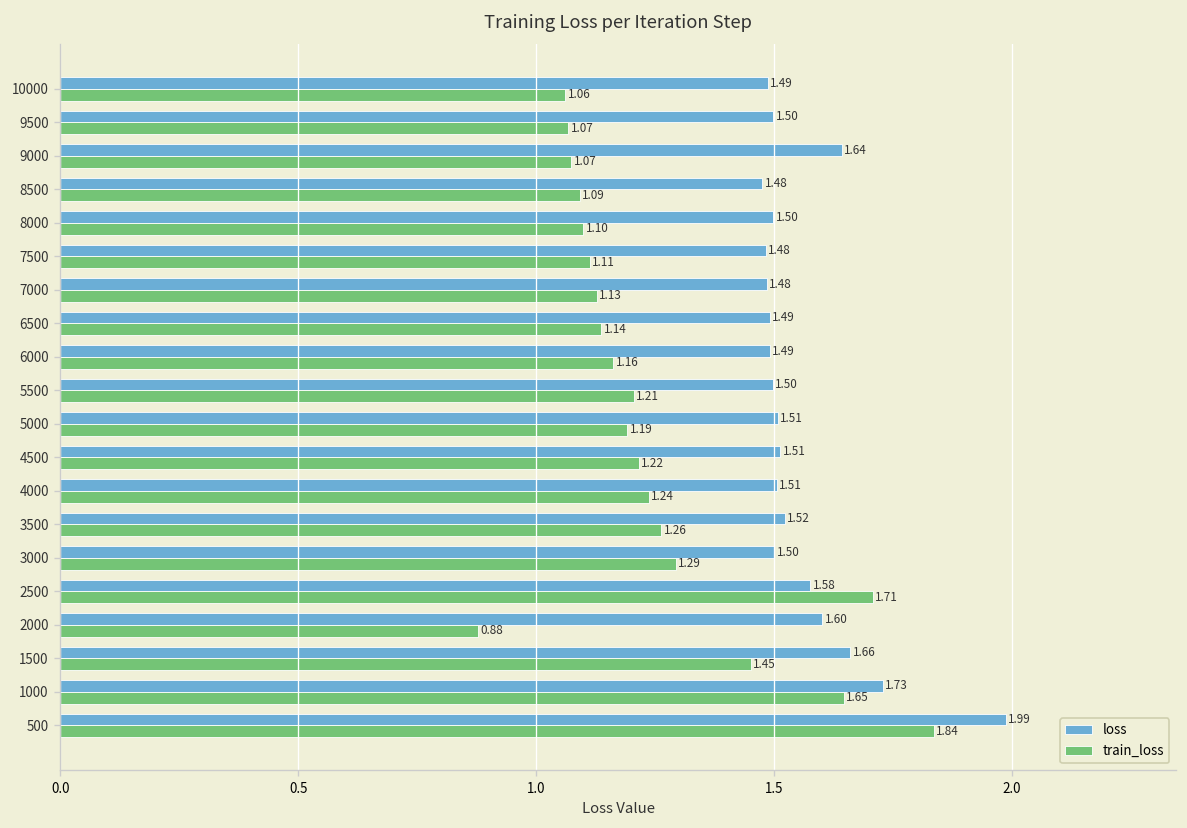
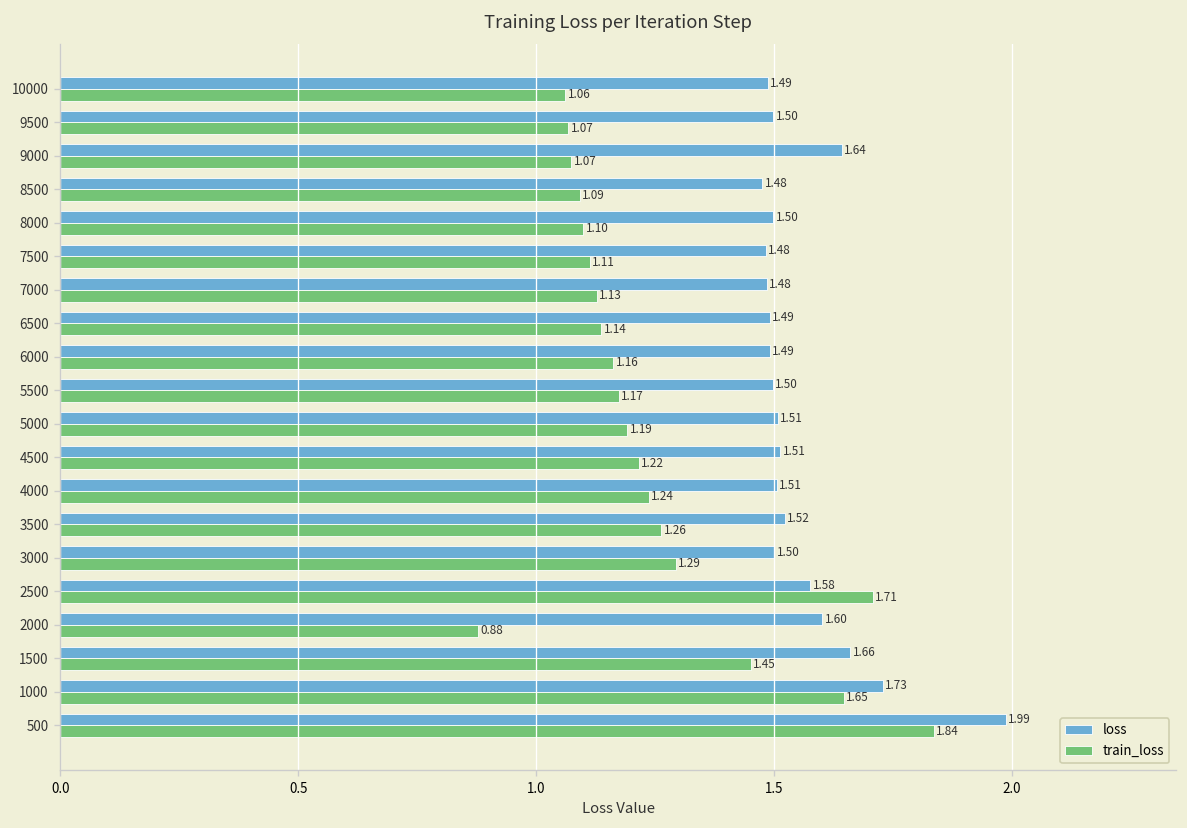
  {
    "loss": {
      "10000": 1.49,
      "9500": 1.50,
      "9000": 1.64,
      "8500": 1.48,
      "8000": 1.50,
      "7500": 1.48,
      "7000": 1.48,
      "6500": 1.49,
      "6000": 1.49,
      "5500": 1.50,
      "5000": 1.51,
      "4500": 1.51,
      "4000": 1.51,
      "3500": 1.52,
      "3000": 1.50,
      "2500": 1.58,
      "2000": 1.60,
      "1500": 1.66,
      "1000": 1.73,
      "500": 1.99
    },
    "train_loss": {
      "10000": 1.06,
      "9500": 1.07,
      "9000": 1.07,
      "8500": 1.09,
      "8000": 1.10,
      "7500": 1.11,
      "7000": 1.13,
      "6500": 1.14,
      "6000": 1.16,
-     "5500": 1.21,
+     "5500": 1.17,
      "5000": 1.19,
      "4500": 1.22,
      "4000": 1.24,
      "3500": 1.26,
      "3000": 1.29,
      "2500": 1.71,
      "2000": 0.88,
      "1500": 1.45,
      "1000": 1.65,
      "500": 1.84
    }
  }
